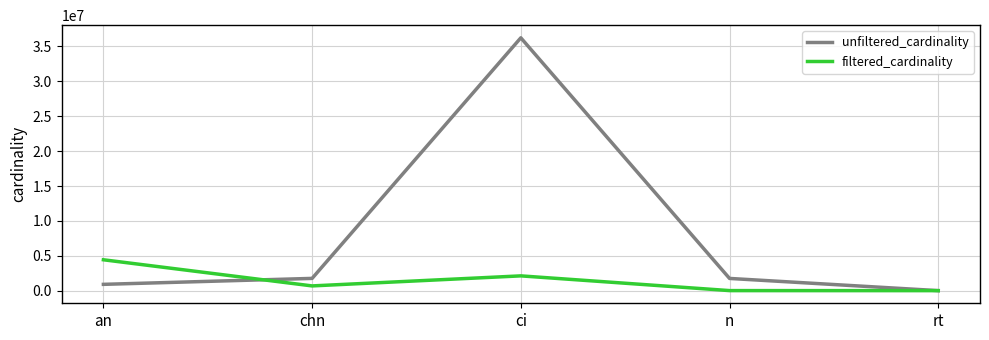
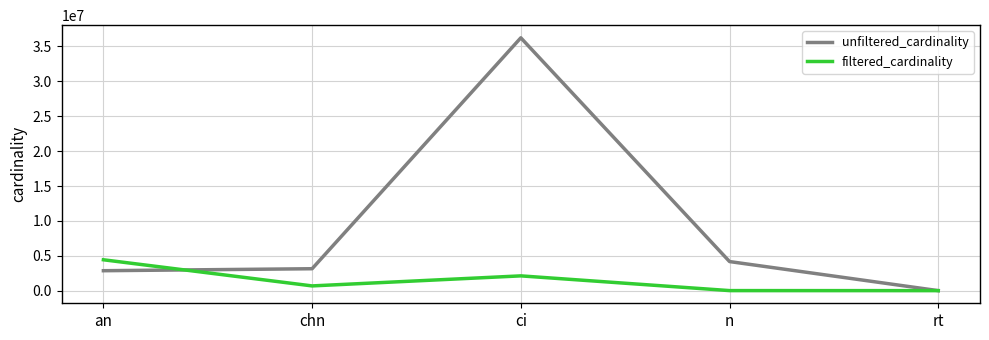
  {
    "unfiltered_cardinality": {
-     "an": 1000000,
-     "chn": 2000000,
+     "an": 3000000,
+     "chn": 3000000,
      "ci": 36000000,
-     "n": 2000000
+     "n": 4000000
    },
    "filtered_cardinality": {
      "an": 4000000,
      "chn": 1000000,
      "ci": 2000000,
      "n": 0
    }
  }
